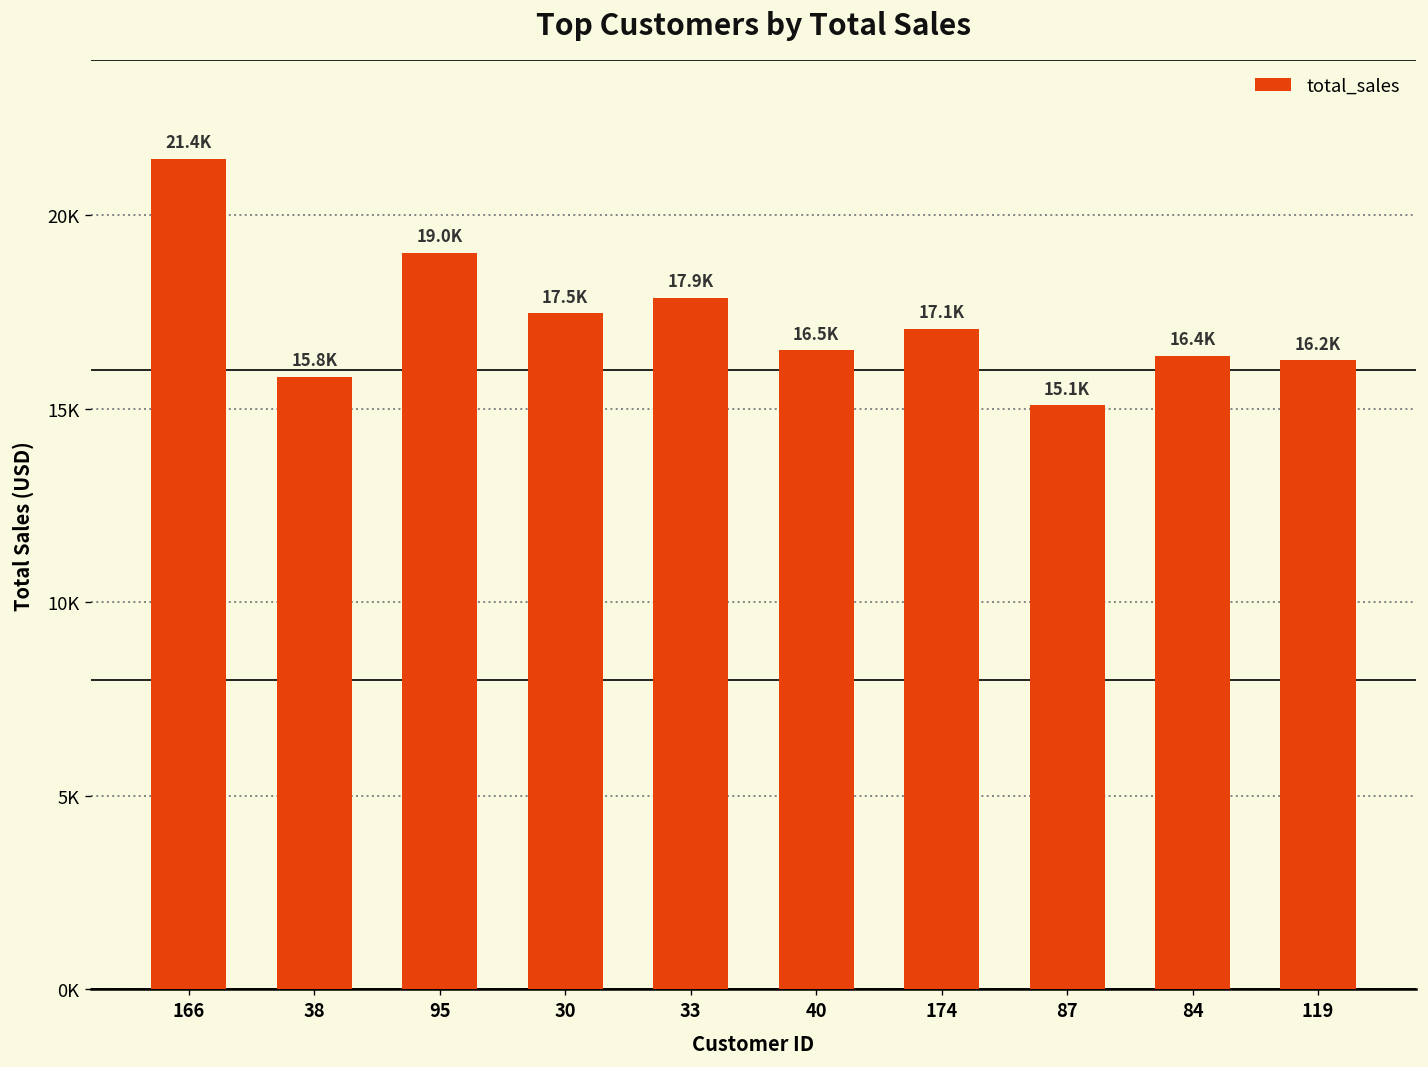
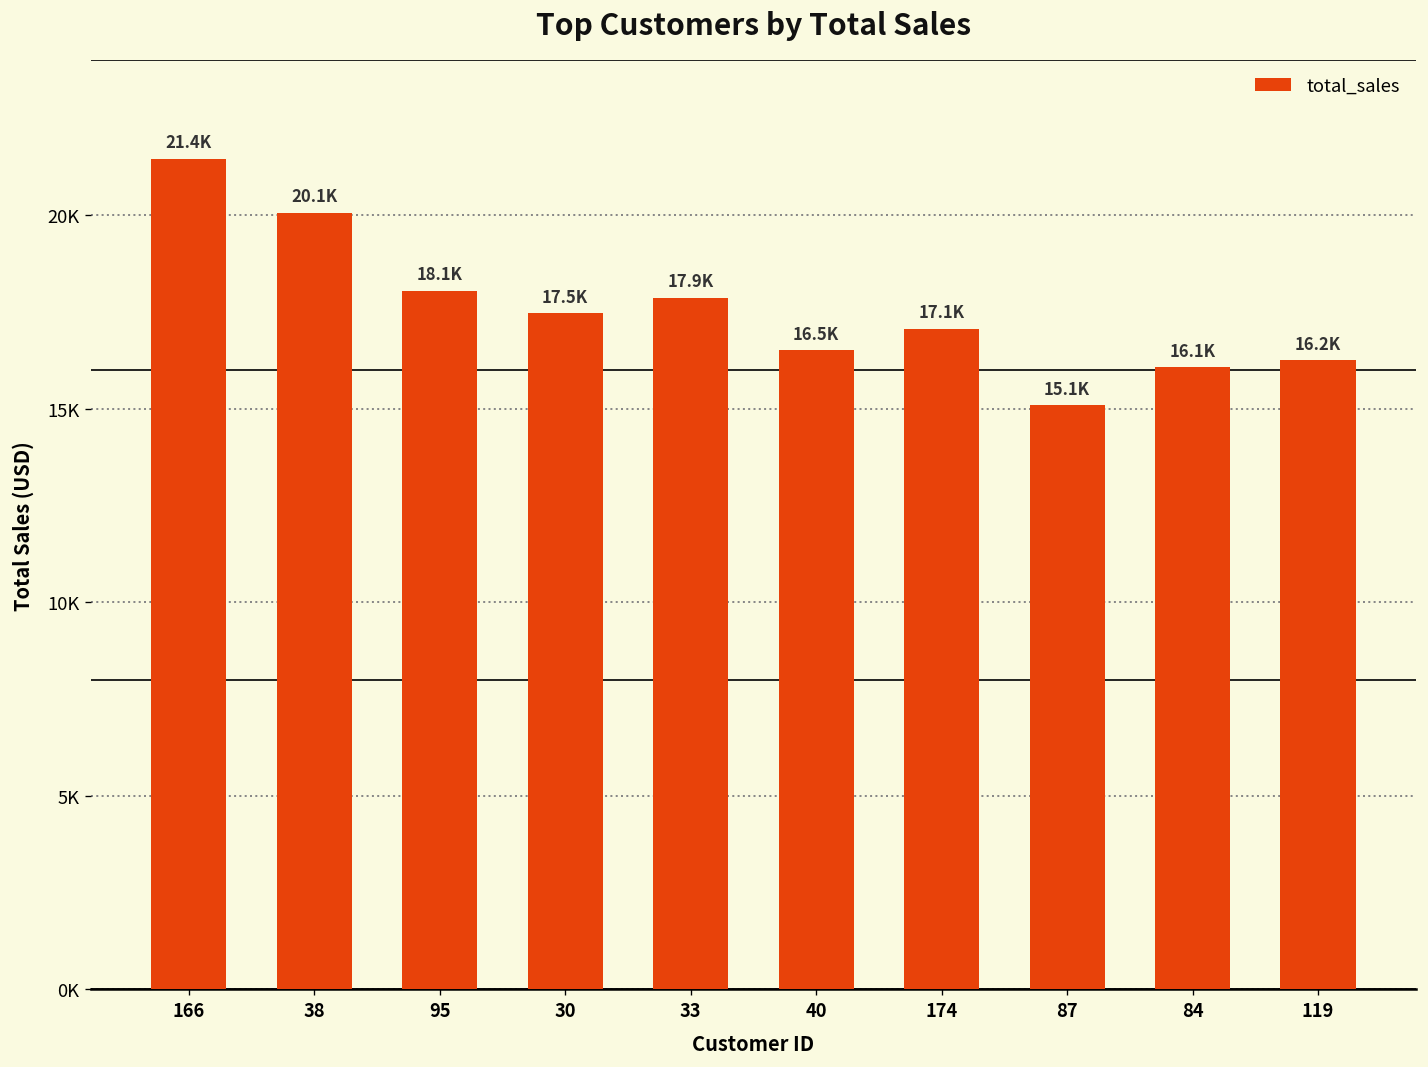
  {
    "166": "21.4K",
-   "38": "15.8K",
-   "95": "19.0K",
+   "38": "20.1K",
+   "95": "18.1K",
    "30": "17.5K",
    "33": "17.9K",
    "40": "16.5K",
    "174": "17.1K",
    "87": "15.1K",
-   "84": "16.4K",
+   "84": "16.1K",
    "119": "16.2K"
  }
